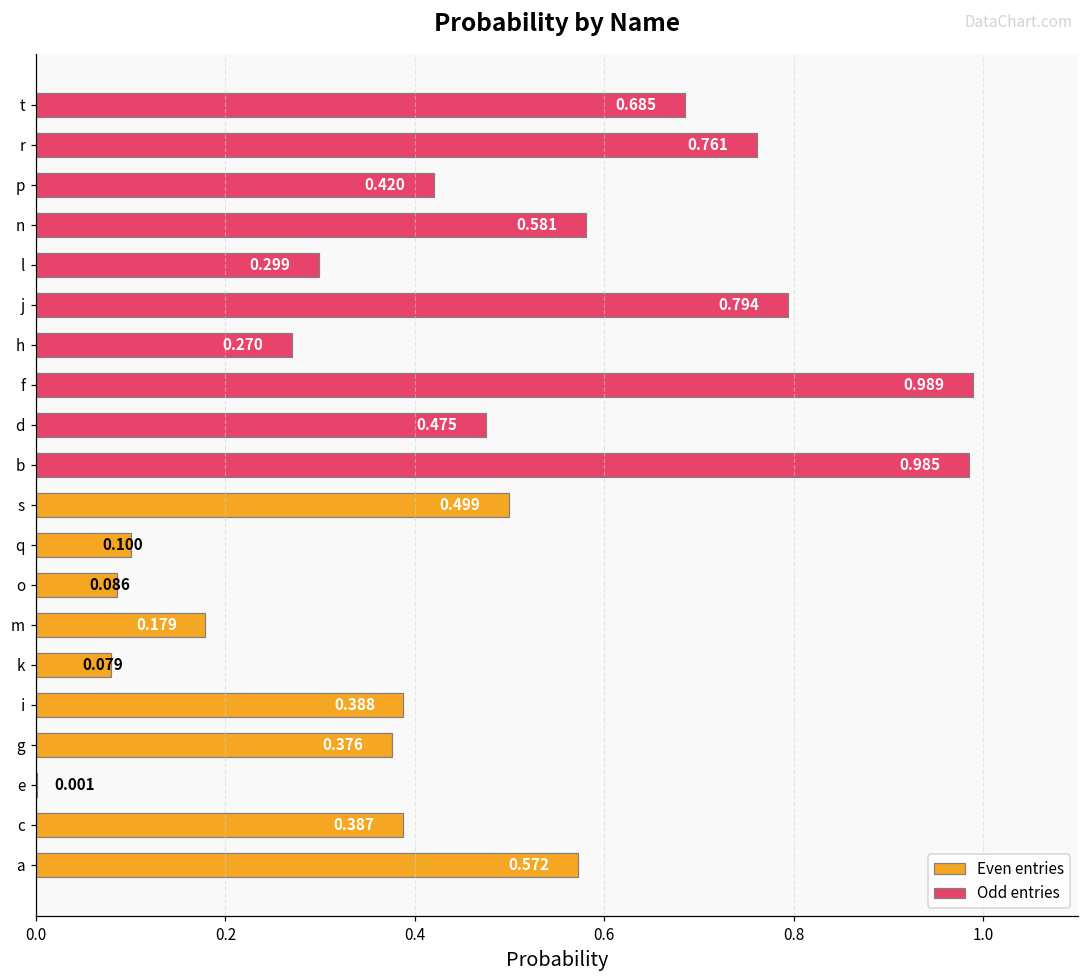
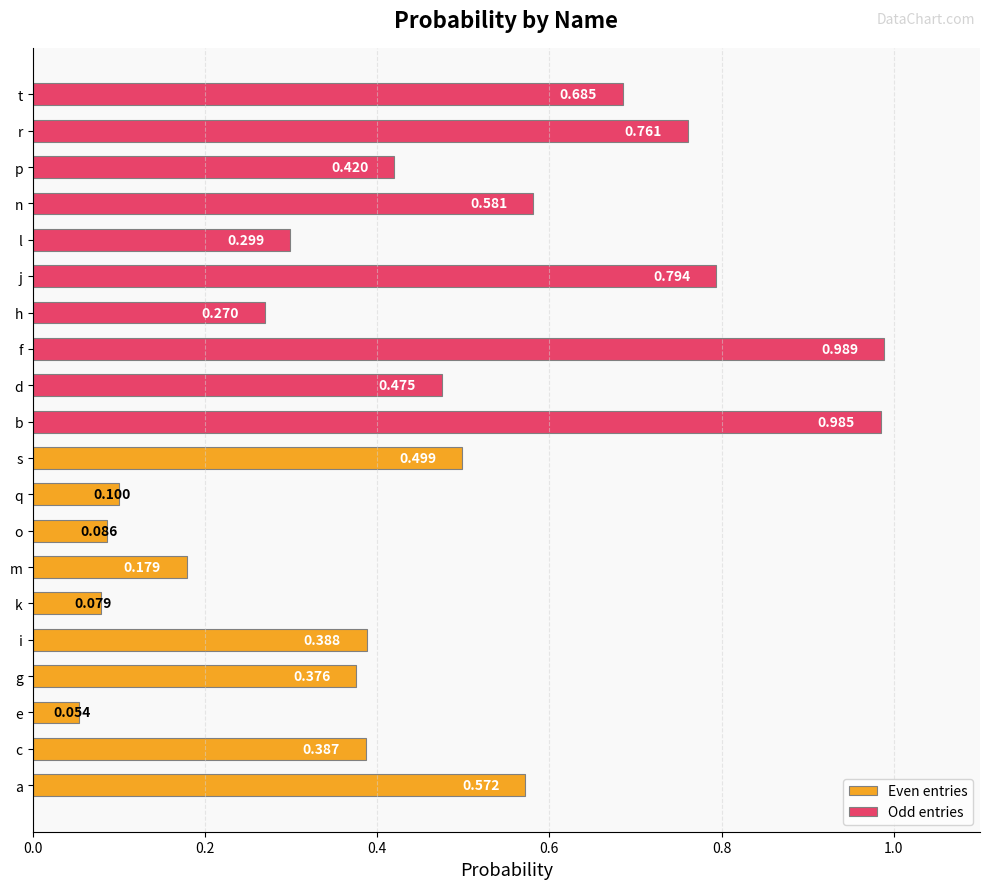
  {
    "Even entries": {
      "s": 0.499,
      "q": 0.100,
      "o": 0.086,
      "m": 0.179,
      "k": 0.079,
      "i": 0.388,
      "g": 0.376,
-     "e": 0.001,
+     "e": 0.054,
      "c": 0.387,
      "a": 0.572
    },
    "Odd entries": {
      "t": 0.685,
      "r": 0.761,
      "p": 0.420,
      "n": 0.581,
      "l": 0.299,
      "j": 0.794,
      "h": 0.270,
      "f": 0.989,
      "d": 0.475,
      "b": 0.985
    }
  }
